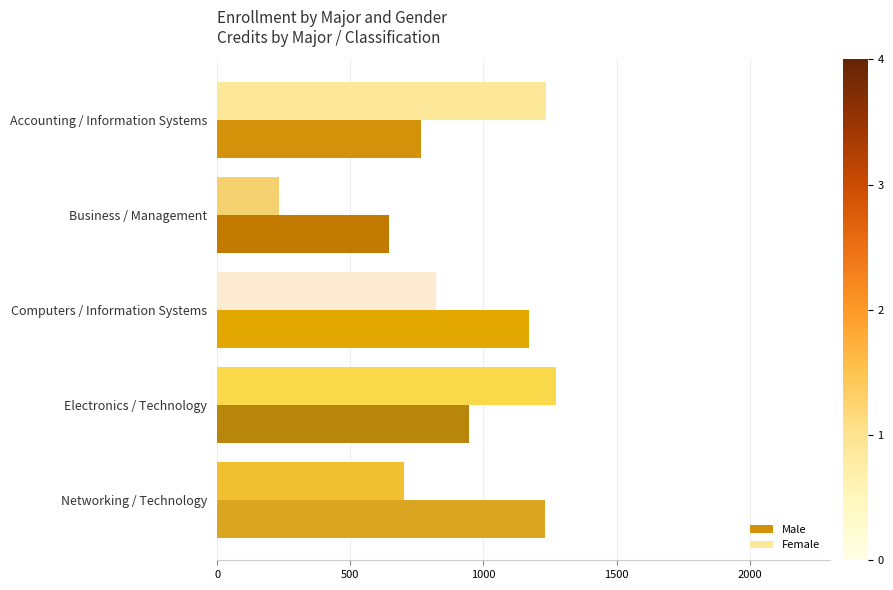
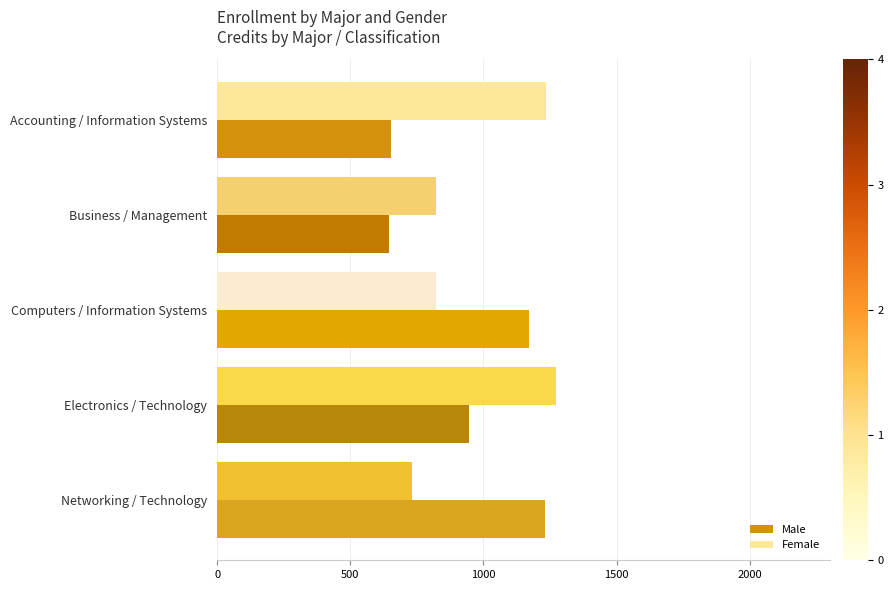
  {
    "Male": {
-     "Accounting / Information Systems": 760,
+     "Accounting / Information Systems": 650,
      "Business / Management": 650,
      "Computers / Information Systems": 1170,
      "Electronics / Technology": 950,
      "Networking / Technology": 1230
    },
    "Female": {
      "Accounting / Information Systems": 1240,
-     "Business / Management": 230,
+     "Business / Management": 820,
      "Computers / Information Systems": 820,
      "Electronics / Technology": 1270,
-     "Networking / Technology": 700
+     "Networking / Technology": 730
    }
  }
